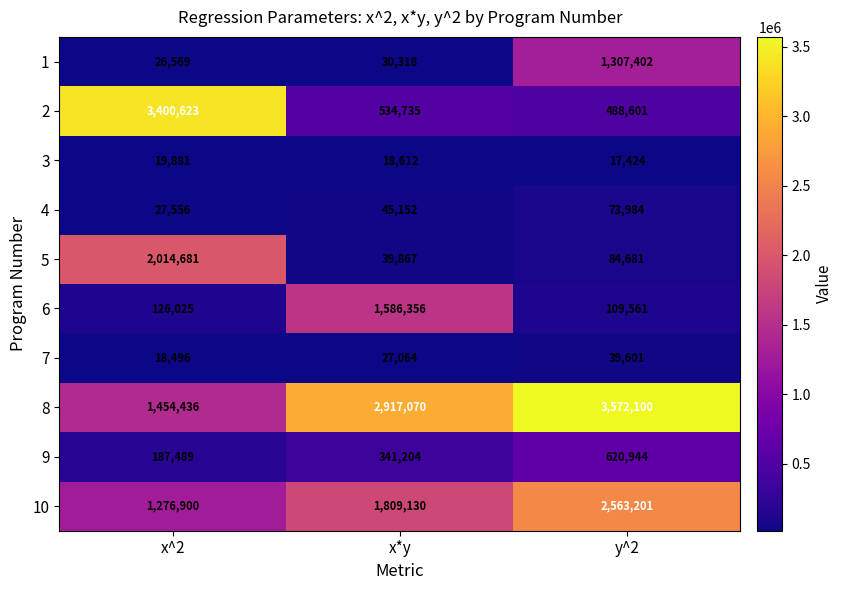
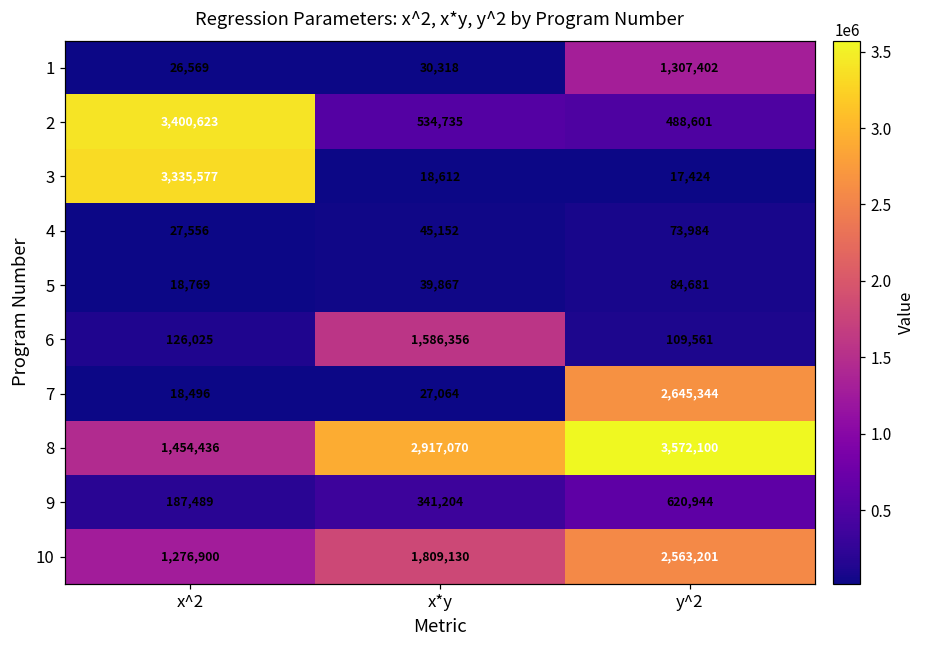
  {
    "1": {
      "x^2": "26,569",
      "x*y": "30,318",
      "y^2": "1,307,402"
    },
    "2": {
      "x^2": "3,400,623",
      "x*y": "534,735",
      "y^2": "488,601"
    },
    "3": {
-     "x^2": "19,881",
+     "x^2": "3,335,577",
      "x*y": "18,612",
      "y^2": "17,424"
    },
    "4": {
      "x^2": "27,556",
      "x*y": "45,152",
      "y^2": "73,984"
    },
    "5": {
-     "x^2": "2,014,681",
+     "x^2": "18,769",
      "x*y": "39,867",
      "y^2": "84,681"
    },
    "6": {
      "x^2": "126,025",
      "x*y": "1,586,356",
      "y^2": "109,561"
    },
    "7": {
      "x^2": "18,496",
      "x*y": "27,064",
-     "y^2": "39,601"
+     "y^2": "2,645,344"
    },
    "8": {
      "x^2": "1,454,436",
      "x*y": "2,917,070",
      "y^2": "3,572,100"
    },
    "9": {
      "x^2": "187,489",
      "x*y": "341,204",
      "y^2": "620,944"
    },
    "10": {
      "x^2": "1,276,900",
      "x*y": "1,809,130",
      "y^2": "2,563,201"
    }
  }
